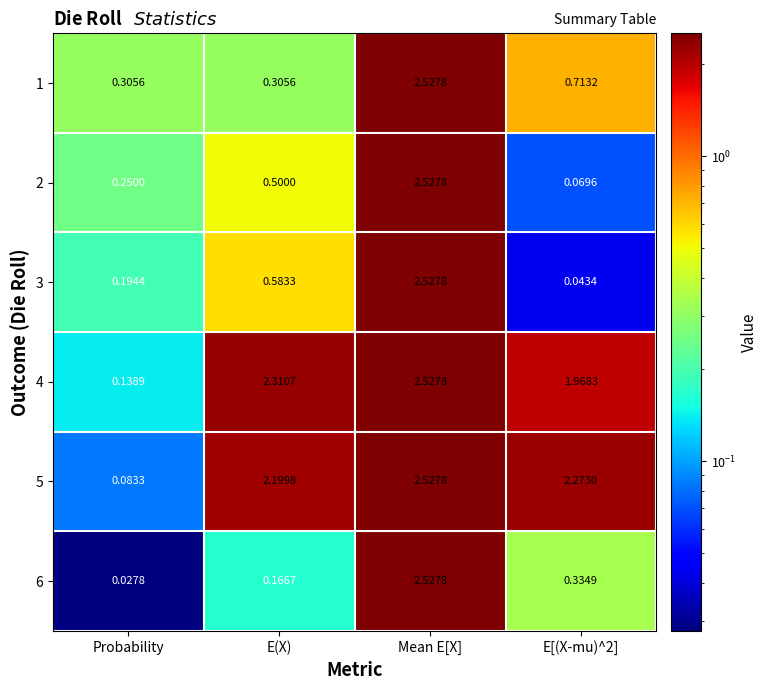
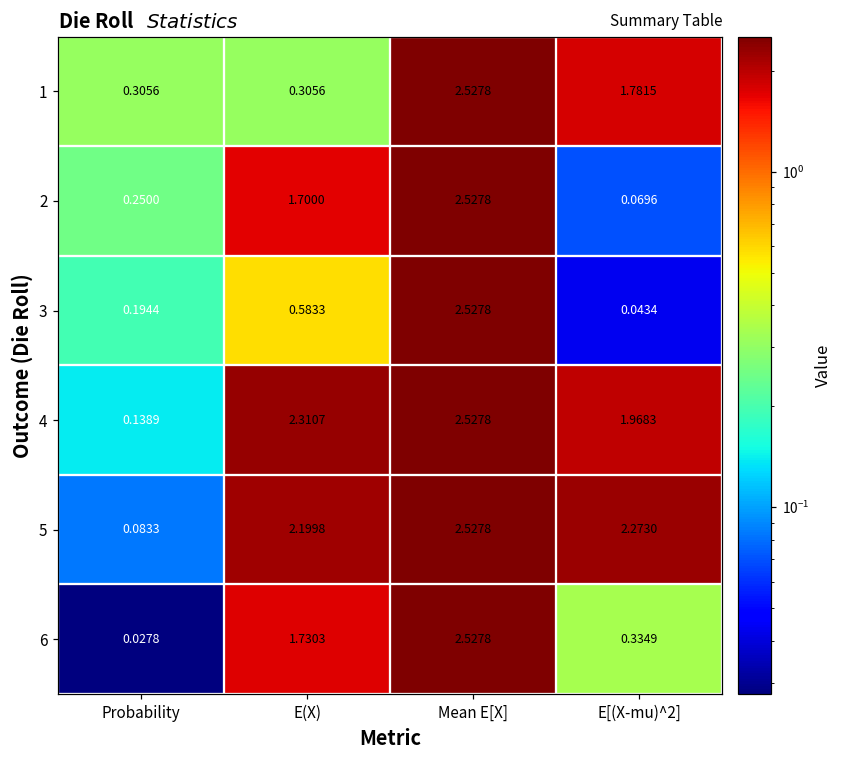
  {
    "1": {
      "Probability": 0.3056,
      "E(X)": 0.3056,
      "Mean E[X]": 2.5278,
-     "E[(X-mu)^2]": 0.7132
+     "E[(X-mu)^2]": 1.7815
    },
    "2": {
      "Probability": 0.2500,
-     "E(X)": 0.5000,
+     "E(X)": 1.7000,
      "Mean E[X]": 2.5278,
      "E[(X-mu)^2]": 0.0696
    },
    "3": {
      "Probability": 0.1944,
      "E(X)": 0.5833,
      "Mean E[X]": 2.5278,
      "E[(X-mu)^2]": 0.0434
    },
    "4": {
      "Probability": 0.1389,
      "E(X)": 2.3107,
      "Mean E[X]": 2.5278,
      "E[(X-mu)^2]": 1.9683
    },
    "5": {
      "Probability": 0.0833,
      "E(X)": 2.1998,
      "Mean E[X]": 2.5278,
      "E[(X-mu)^2]": 2.2730
    },
    "6": {
      "Probability": 0.0278,
-     "E(X)": 0.1667,
+     "E(X)": 1.7303,
      "Mean E[X]": 2.5278,
      "E[(X-mu)^2]": 0.3349
    }
  }
